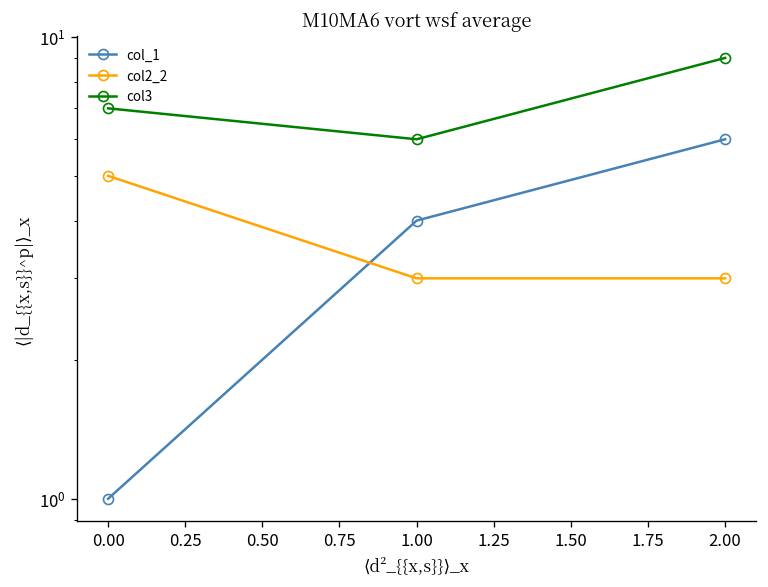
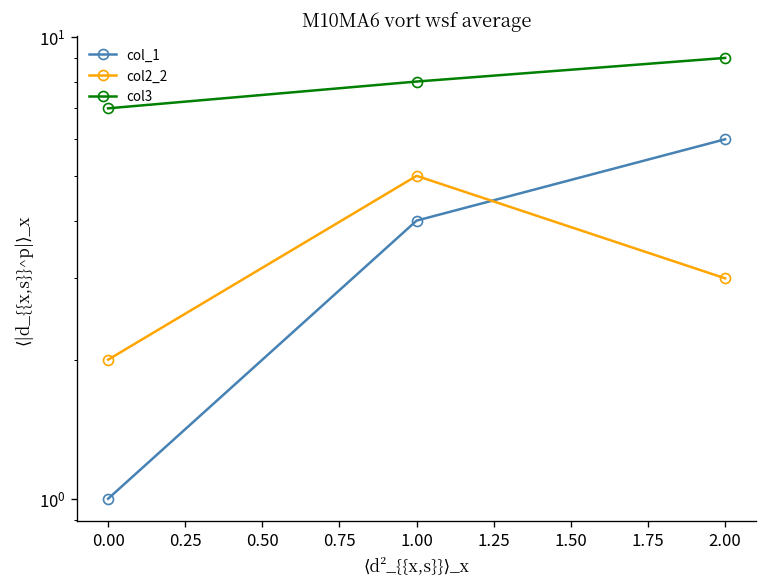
  {
    "col_1": {
      "0.00": 1,
      "1.00": 4,
      "2.00": 6
    },
    "col2_2": {
-     "0.00": 5,
-     "1.00": 3,
+     "0.00": 2,
+     "1.00": 5,
      "2.00": 3
    },
    "col3": {
      "0.00": 7,
-     "1.00": 6,
+     "1.00": 8,
      "2.00": 9
    }
  }
